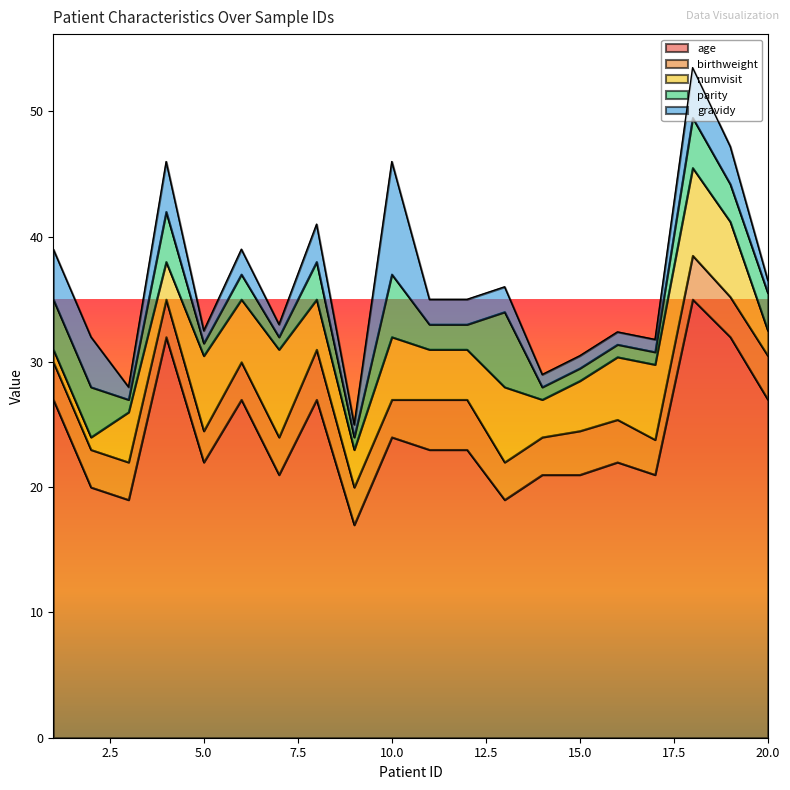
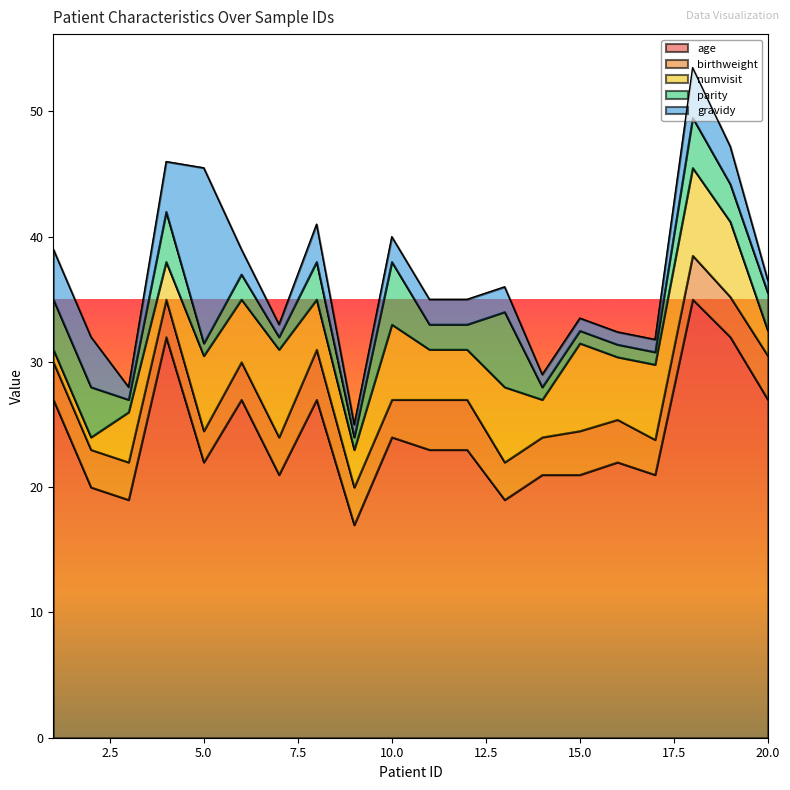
  {
    "numvisit": {
      "5.0": 6,
-     "10.0": 5,
-     "15.0": 4,
+     "10.0": 6,
+     "15.0": 7,
      "20.0": 2
    },
    "parity": {
      "5.0": 1,
      "10.0": 5,
      "15.0": 1,
      "20.0": 3
    },
    "gravidy": {
-     "5.0": 1,
-     "10.0": 9,
+     "5.0": 14,
+     "10.0": 2,
      "15.0": 1,
      "20.0": 1
    }
  }
